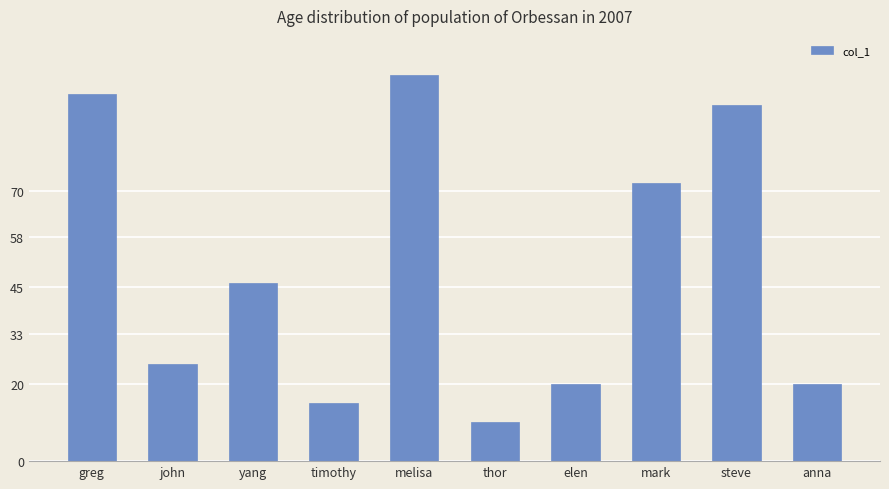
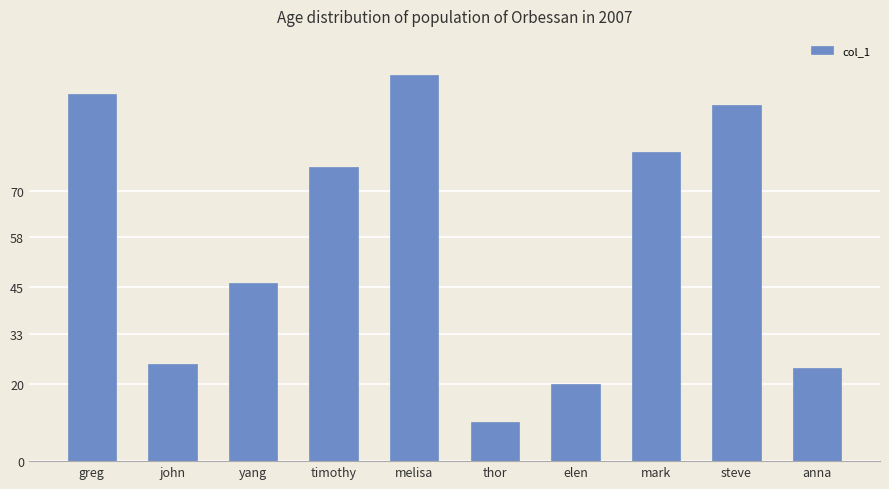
  {
    "greg": 95,
    "john": 25,
    "yang": 46,
-   "timothy": 15,
+   "timothy": 76,
    "melisa": 100,
    "thor": 10,
    "elen": 20,
-   "mark": 72,
+   "mark": 80,
    "steve": 92,
-   "anna": 20
+   "anna": 24
  }
